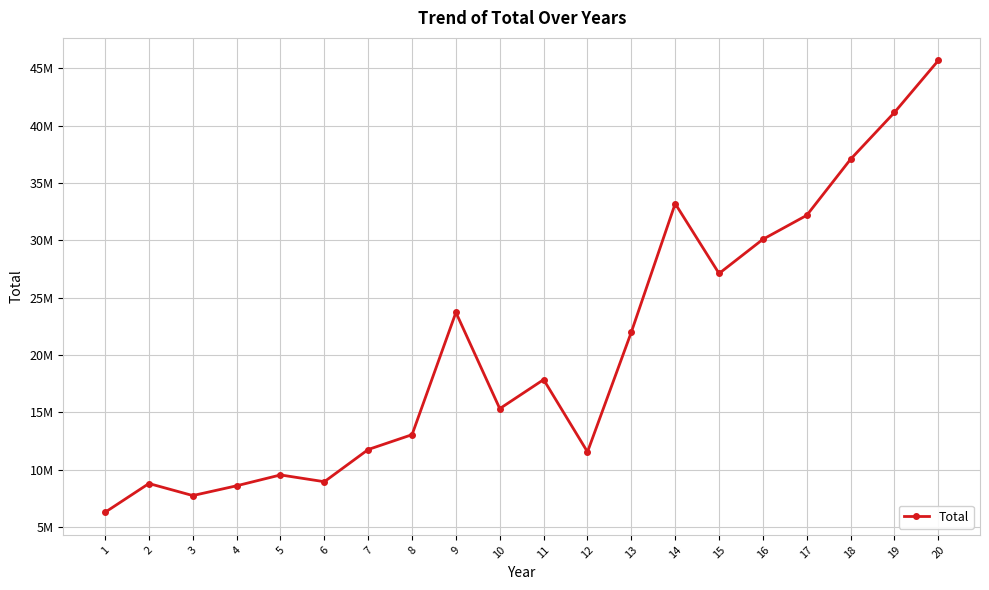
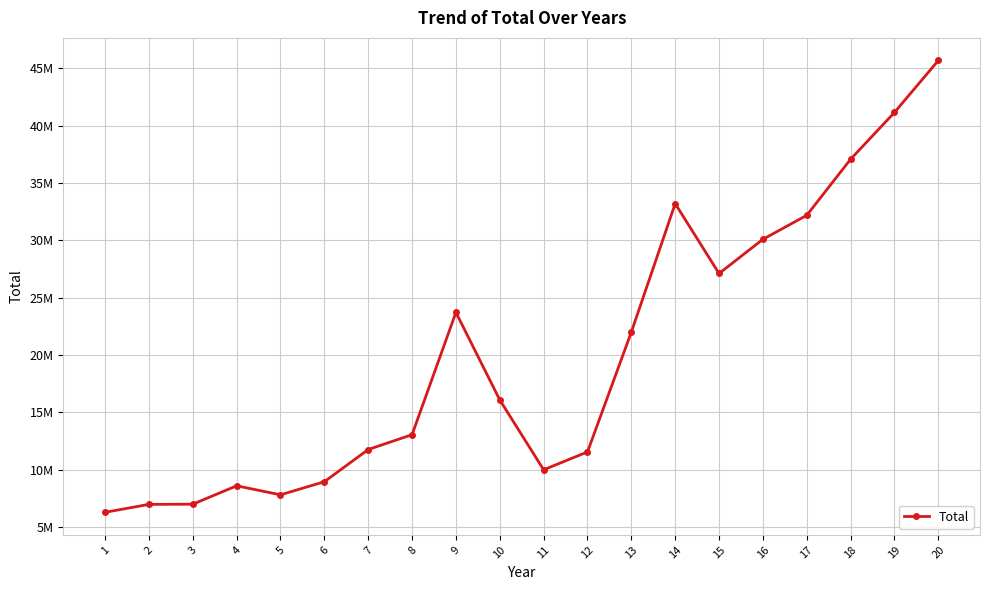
  {
    "1": 6300000,
-   "2": 8800000,
-   "3": 7800000,
+   "2": 7000000,
+   "3": 7000000,
    "4": 8600000,
-   "5": 9600000,
+   "5": 7800000,
    "6": 9000000,
    "7": 11800000,
    "8": 13100000,
    "9": 23700000,
-   "10": 15300000,
-   "11": 17900000,
+   "10": 16100000,
+   "11": 10000000,
    "12": 11600000,
    "13": 22000000,
    "14": 33200000,
    "15": 27100000,
    "16": 30100000,
    "17": 32200000,
    "18": 37100000,
    "19": 41200000,
    "20": 45700000
  }
